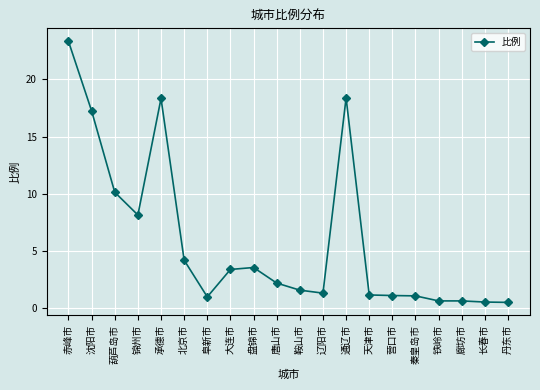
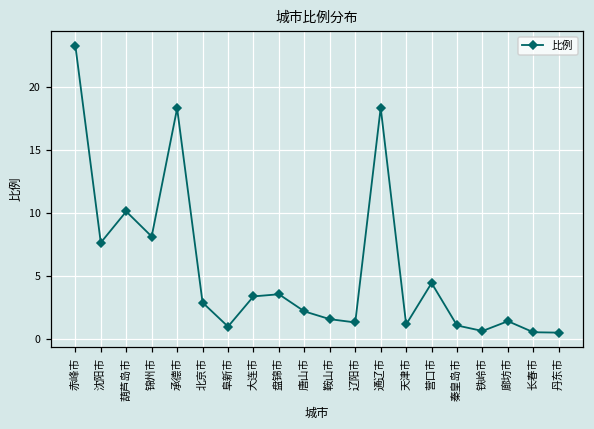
  {
    "赤峰市": 23.3,
-   "沈阳市": 17.3,
+   "沈阳市": 7.7,
    "葫芦岛市": 10.1,
    "锦州市": 8.2,
    "承德市": 18.3,
-   "北京市": 4.2,
+   "北京市": 2.9,
    "阜新市": 1.0,
    "大连市": 3.4,
    "盘锦市": 3.6,
    "唐山市": 2.2,
    "鞍山市": 1.6,
    "辽阳市": 1.3,
    "通辽市": 18.4,
    "天津市": 1.2,
-   "营口市": 1.1,
+   "营口市": 4.5,
    "秦皇岛市": 1.1,
    "铁岭市": 0.6,
-   "廊坊市": 0.6,
+   "廊坊市": 1.4,
    "长春市": 0.5,
    "丹东市": 0.5
  }
